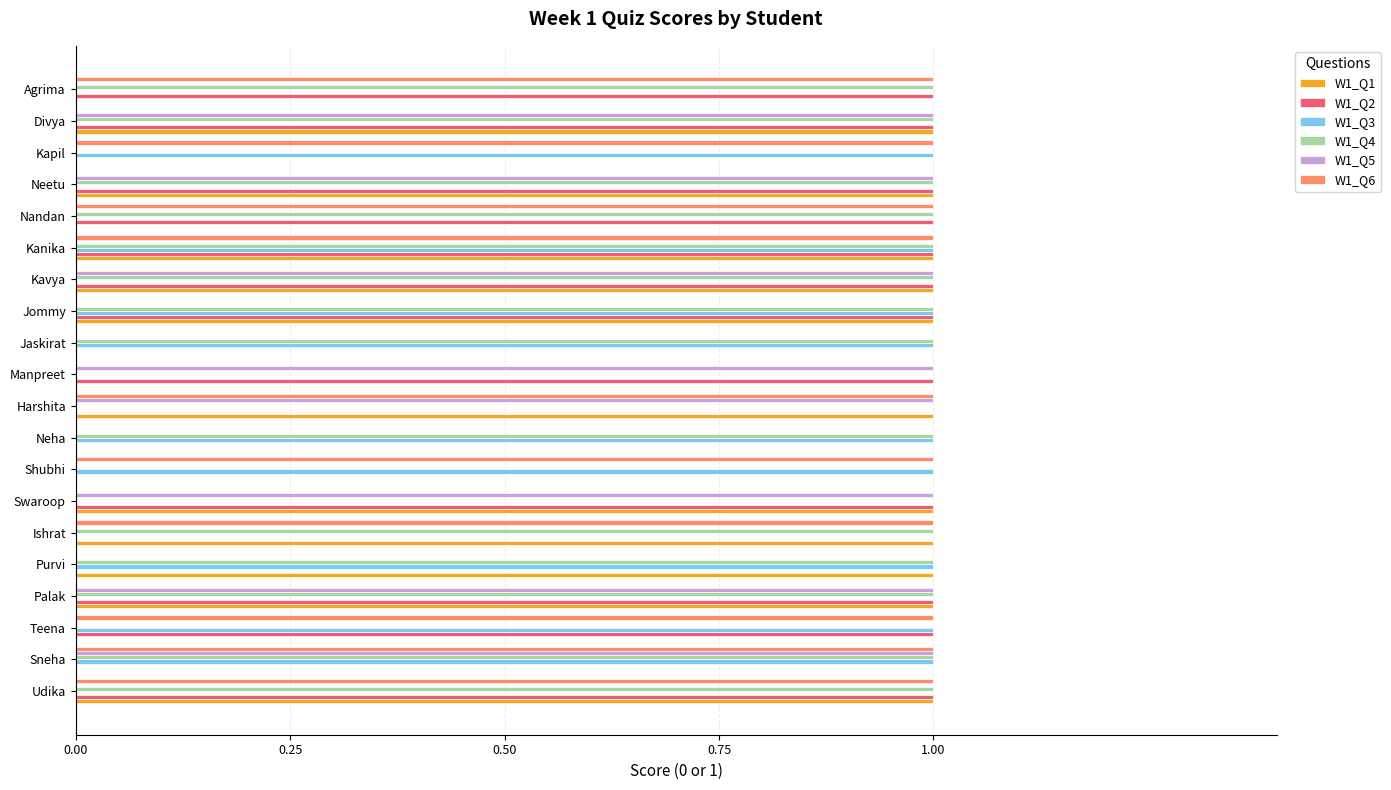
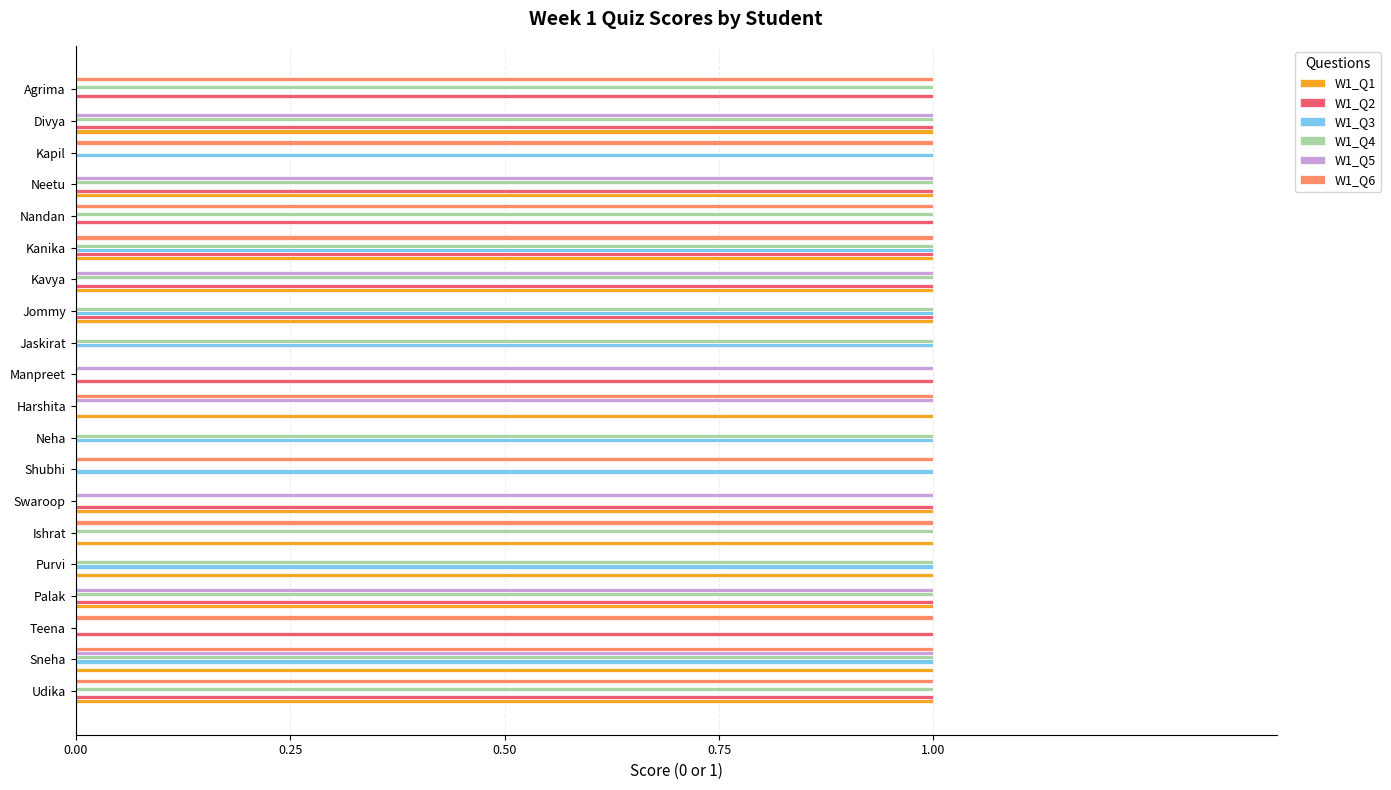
  {
    "W1_Q1": {
      "Agrima": 0,
      "Divya": 1,
      "Kapil": 0,
      "Neetu": 1,
      "Nandan": 0,
      "Kanika": 1,
      "Kavya": 1,
      "Jommy": 1,
      "Jaskirat": 0,
      "Manpreet": 0,
      "Harshita": 1,
      "Neha": 0,
      "Shubhi": 0,
      "Swaroop": 1,
      "Ishrat": 1,
      "Purvi": 1,
      "Palak": 1,
      "Teena": 0,
-     "Sneha": 0,
+     "Sneha": 1,
      "Udika": 1
    },
    "W1_Q3": {
      "Agrima": 0,
      "Divya": 0,
      "Kapil": 1,
      "Neetu": 0,
      "Nandan": 0,
      "Kanika": 1,
      "Kavya": 0,
      "Jommy": 1,
      "Jaskirat": 1,
      "Manpreet": 0,
      "Harshita": 0,
      "Neha": 1,
      "Shubhi": 1,
      "Swaroop": 0,
      "Ishrat": 0,
      "Purvi": 1,
      "Palak": 0,
-     "Teena": 1,
+     "Teena": 0,
      "Sneha": 1,
      "Udika": 0
    },
    "W1_Q4": {
      "Agrima": 1,
      "Divya": 1,
      "Kapil": 0,
      "Neetu": 1,
      "Nandan": 1,
      "Kanika": 1,
      "Kavya": 1,
      "Jommy": 1,
      "Jaskirat": 1,
      "Manpreet": 0,
      "Harshita": 0,
      "Neha": 1,
      "Shubhi": 0,
      "Swaroop": 0,
      "Ishrat": 1,
      "Purvi": 1,
      "Palak": 1,
      "Teena": 0,
      "Sneha": 1,
      "Udika": 1
    },
    "W1_Q5": {
      "Agrima": 0,
      "Divya": 1,
      "Kapil": 0,
      "Neetu": 1,
      "Nandan": 0,
      "Kanika": 0,
      "Kavya": 1,
      "Jommy": 0,
      "Jaskirat": 0,
      "Manpreet": 1,
      "Harshita": 1,
      "Neha": 0,
      "Shubhi": 0,
      "Swaroop": 1,
      "Ishrat": 0,
      "Purvi": 0,
      "Palak": 1,
      "Teena": 0,
      "Sneha": 1,
      "Udika": 0
    }
  }
